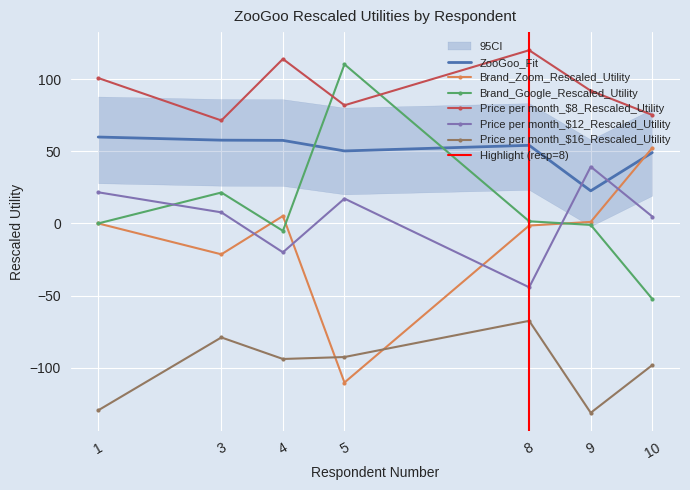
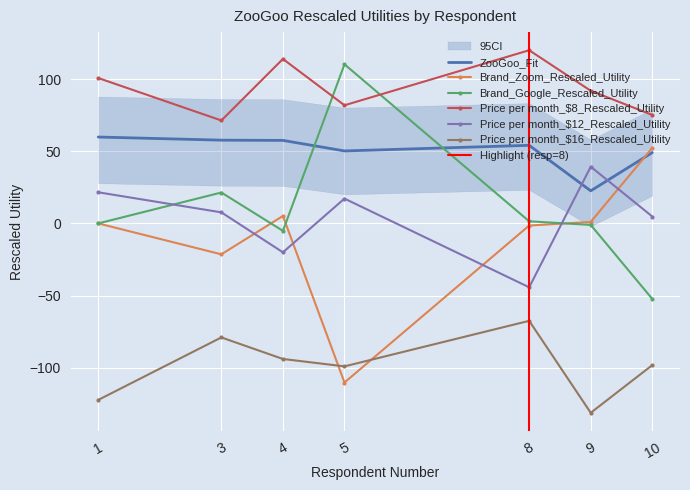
  {
    "Brand_Google_Rescaled_Utility": {
      "3": 21,
      "4": -5,
      "5": 110,
      "8": 1,
      "9": -1,
      "10": -52
    },
    "Price per month_$16_Rescaled_Utility": {
-     "1": -129,
+     "1": -122,
      "3": -79,
      "4": -94,
-     "5": -93,
+     "5": -99,
      "8": -67,
      "9": -131,
      "10": -98
    }
  }
